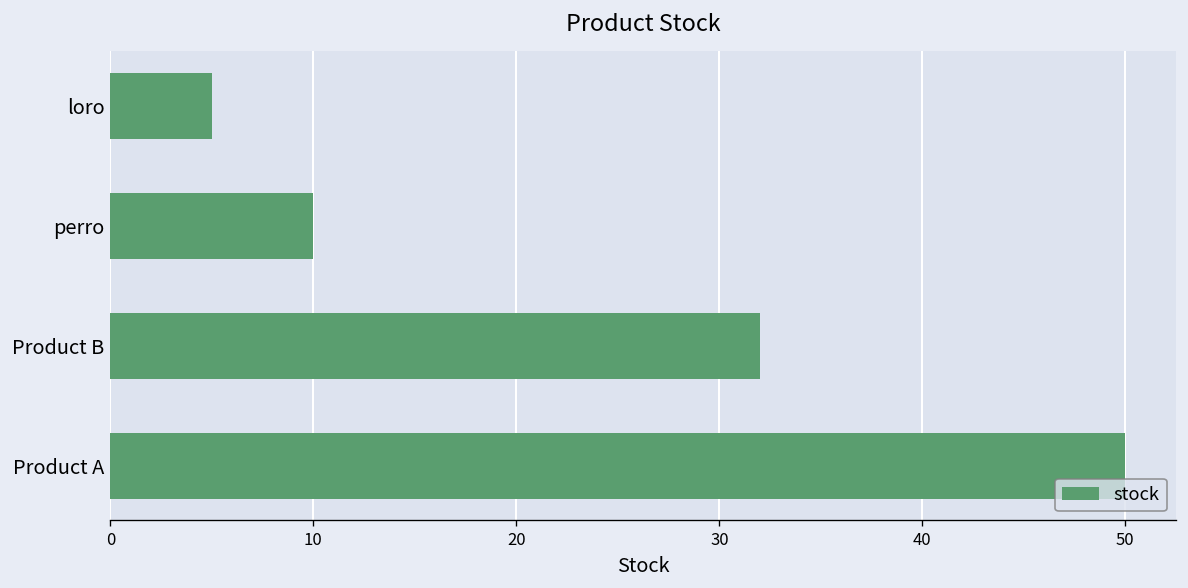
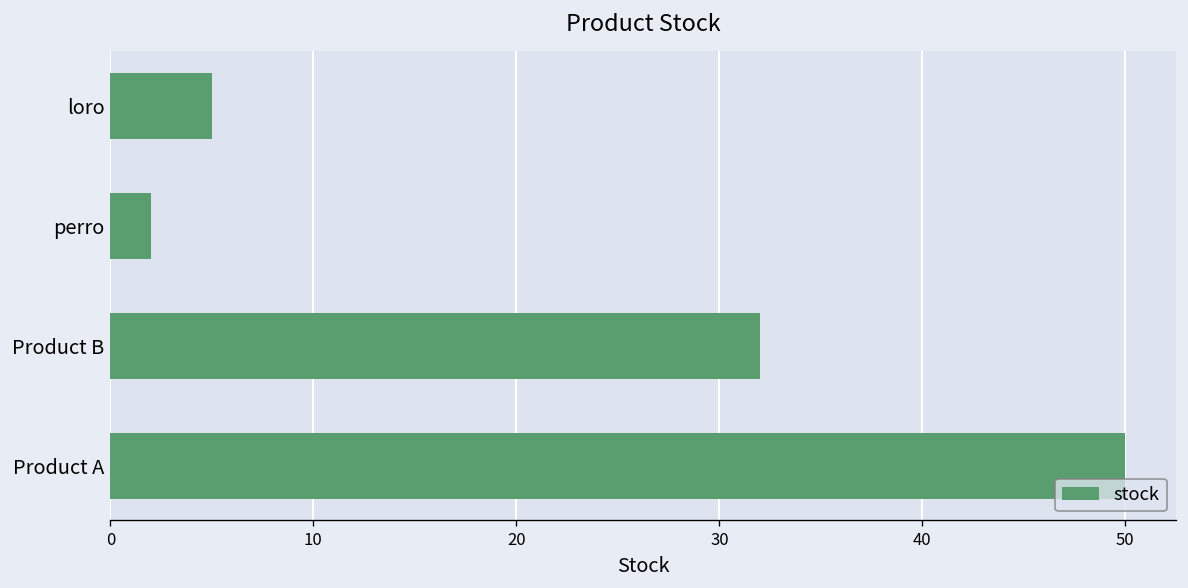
  {
    "loro": 5,
-   "perro": 10,
+   "perro": 2,
    "Product B": 32,
    "Product A": 50
  }
